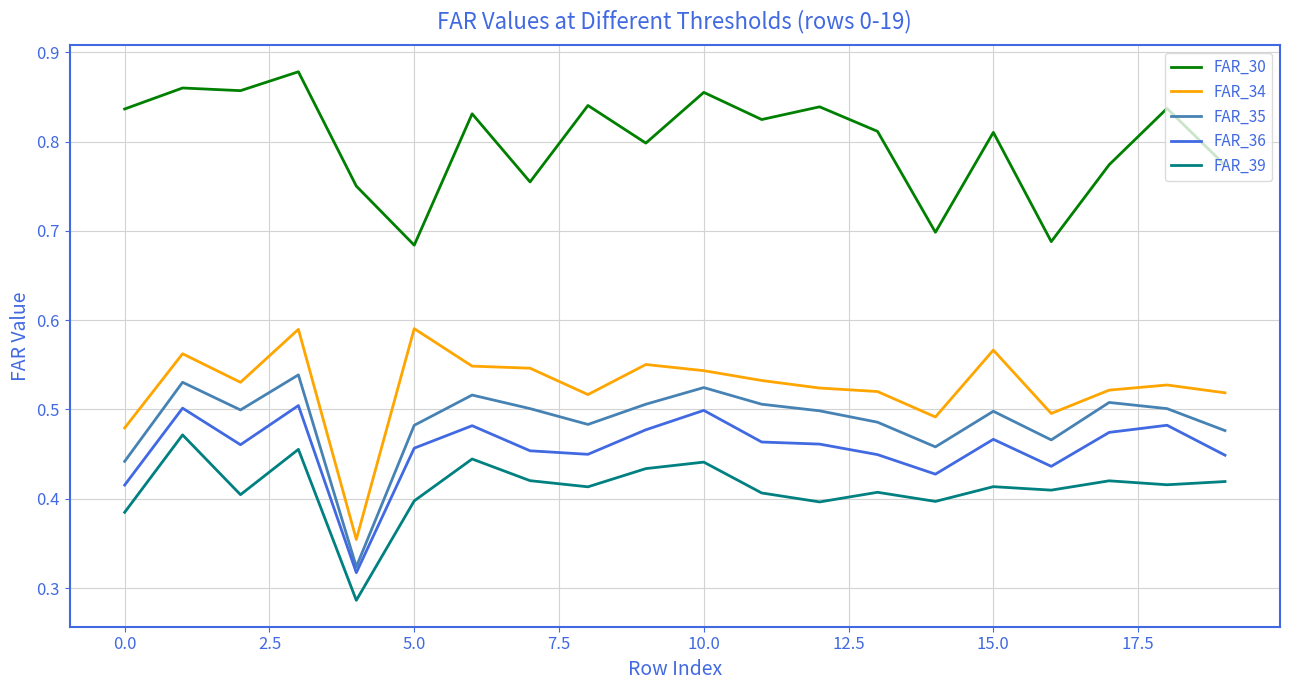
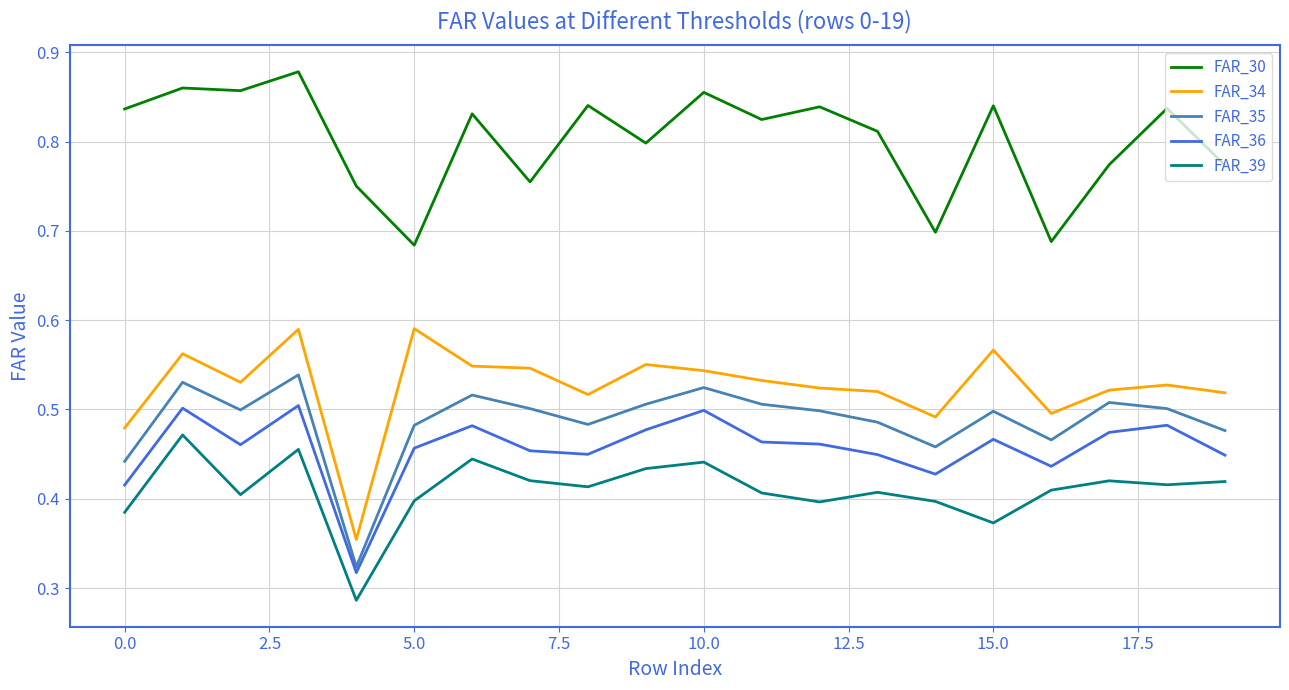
  {
    "FAR_30": {
      "0.0": 0.84,
      "5.0": 0.68,
      "10.0": 0.86,
-     "15.0": 0.81
+     "15.0": 0.84
    },
    "FAR_34": {
      "0.0": 0.48,
      "5.0": 0.59,
      "10.0": 0.54,
      "15.0": 0.57
    },
    "FAR_39": {
      "0.0": 0.38,
      "5.0": 0.40,
      "10.0": 0.44,
-     "15.0": 0.41
+     "15.0": 0.37
    }
  }
